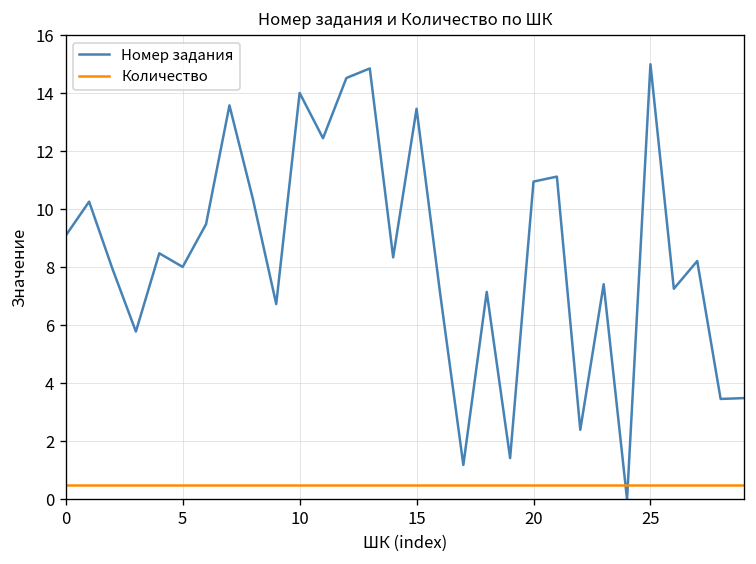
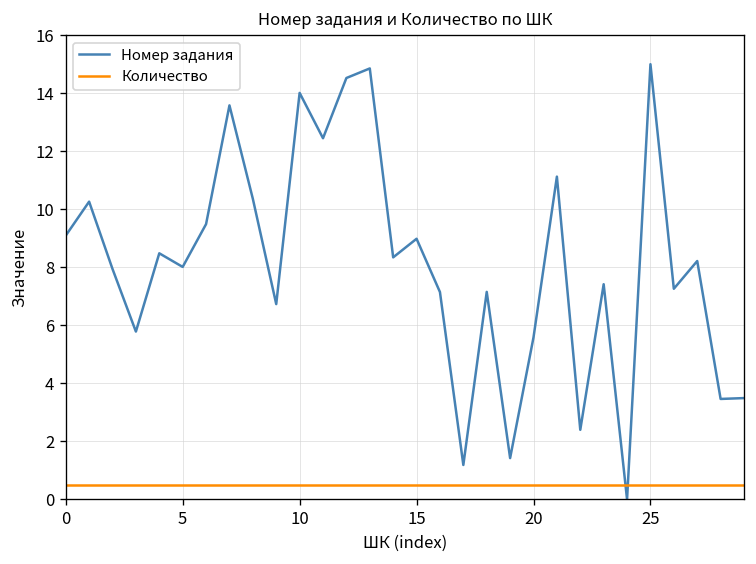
  {
    "Номер задания": {
      "0": 9.1,
      "5": 8.0,
      "10": 14.0,
-     "15": 13.5,
-     "20": 11.0,
+     "15": 9.0,
+     "20": 5.6,
      "25": 15.0
    },
    "Количество": {
      "0": 0.5,
      "5": 0.5,
      "10": 0.5,
      "15": 0.5,
      "20": 0.5,
      "25": 0.5
    }
  }
